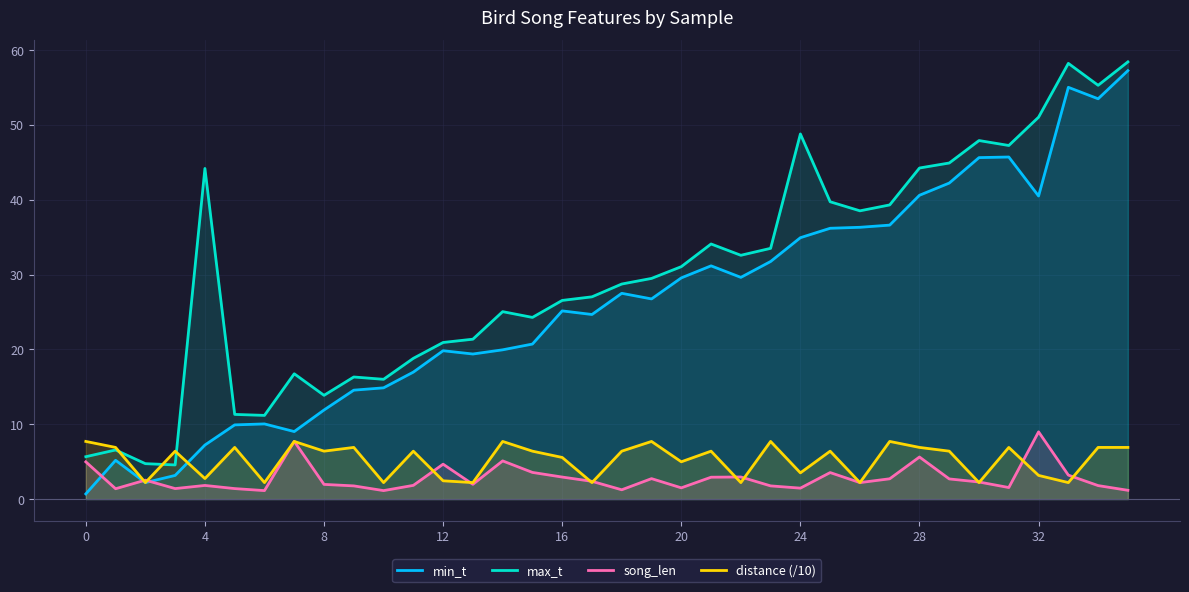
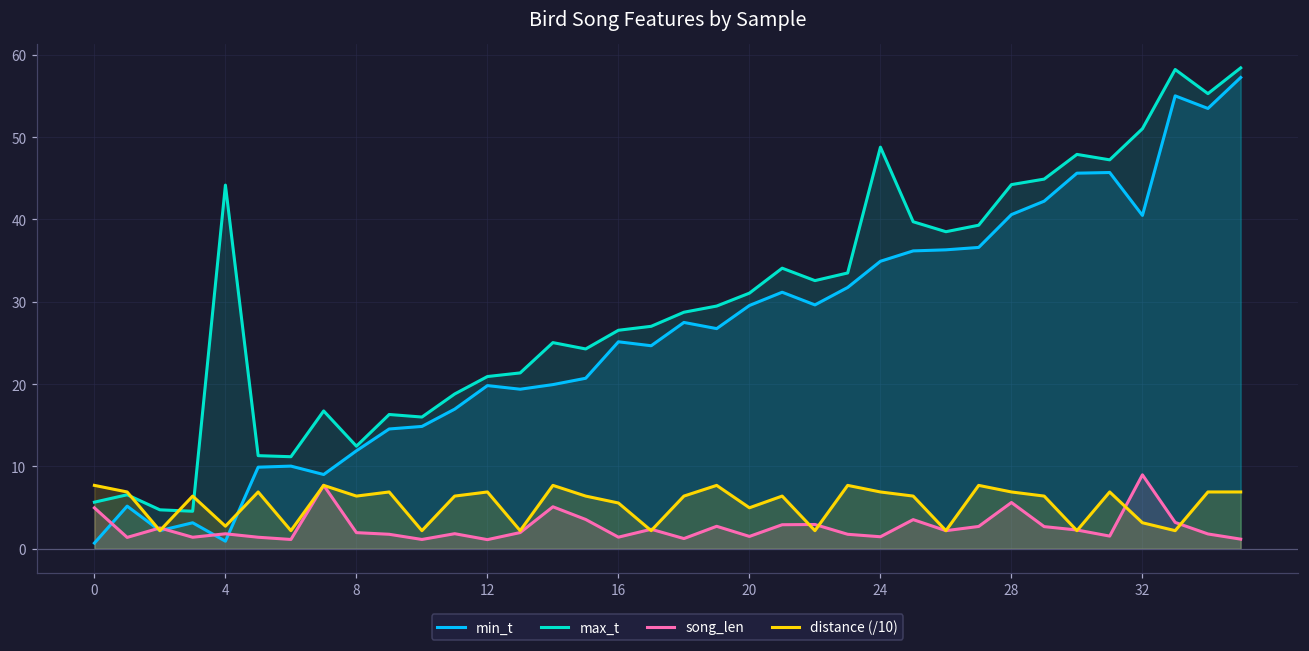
  {
    "min_t": {
      "0": 1,
-     "4": 7,
+     "4": 1,
      "8": 12,
      "12": 20,
      "16": 25,
      "20": 30,
      "24": 35,
      "28": 41,
      "32": 40
    },
    "max_t": {
      "0": 6,
      "4": 44,
-     "8": 14,
+     "8": 12,
      "12": 21,
      "16": 27,
      "20": 31,
      "24": 49,
      "28": 44,
      "32": 51
    },
    "song_len": {
      "0": 5,
      "4": 2,
      "8": 2,
-     "12": 5,
-     "16": 3,
+     "12": 1,
+     "16": 1,
      "20": 2,
      "24": 1,
      "28": 6,
      "32": 9
    },
    "distance (/10)": {
      "0": 8,
      "4": 3,
      "8": 6,
-     "12": 2,
+     "12": 7,
      "16": 6,
      "20": 5,
-     "24": 4,
+     "24": 7,
      "28": 7,
      "32": 3
    }
  }
